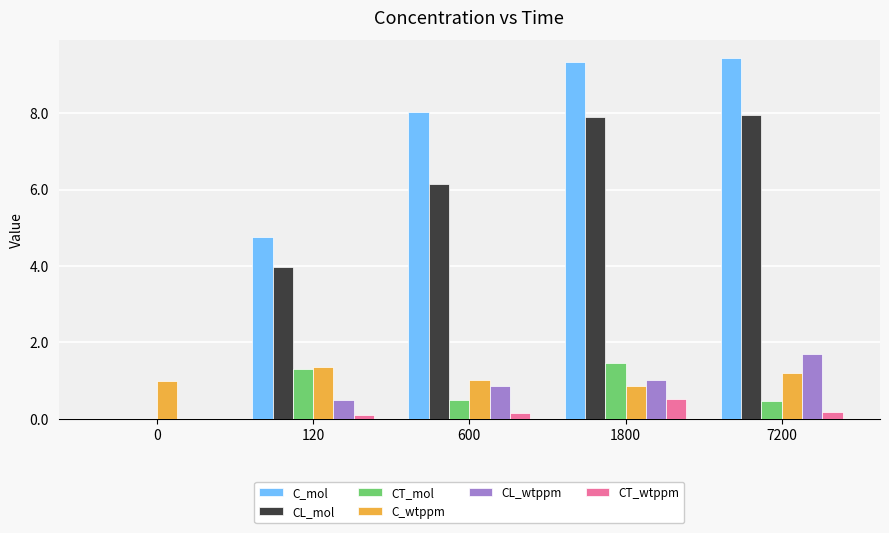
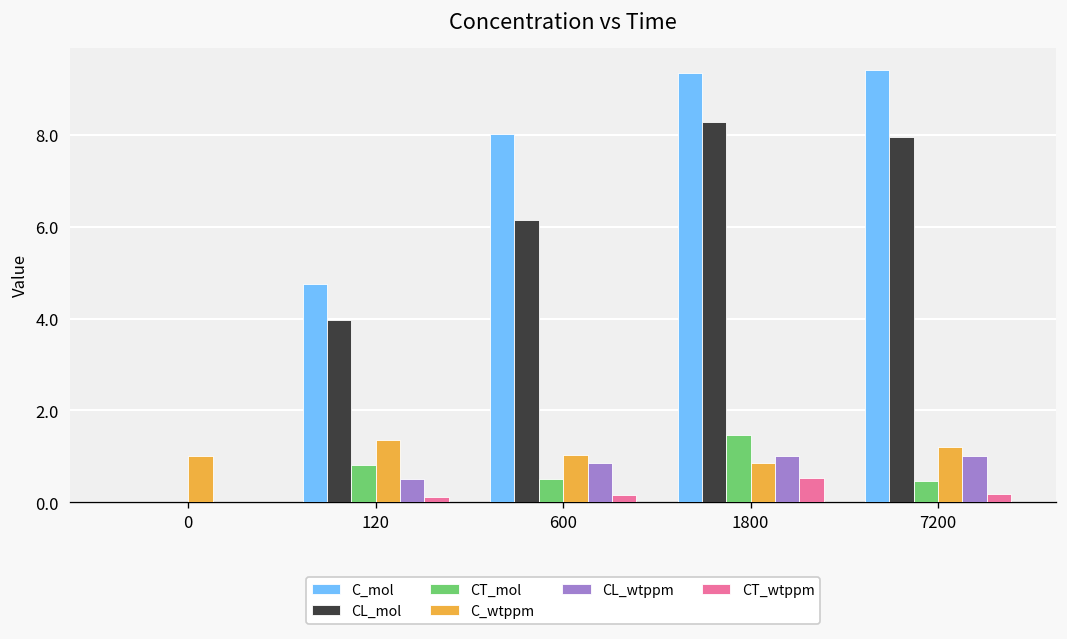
  {
    "C_mol": {
      "0": 0.0,
      "120": 4.8,
      "600": 8.0,
      "1800": 9.3,
      "7200": 9.4
    },
    "CL_mol": {
      "0": 0.0,
      "120": 4.0,
      "600": 6.1,
-     "1800": 7.9,
+     "1800": 8.3,
      "7200": 8.0
    },
    "CT_mol": {
      "0": 0.0,
-     "120": 1.3,
+     "120": 0.8,
      "600": 0.5,
      "1800": 1.5,
      "7200": 0.5
    },
    "C_wtppm": {
      "0": 1.0,
      "120": 1.4,
      "600": 1.0,
      "1800": 0.9,
      "7200": 1.2
    },
    "CL_wtppm": {
      "0": 0.0,
      "120": 0.5,
      "600": 0.9,
      "1800": 1.0,
-     "7200": 1.7
+     "7200": 1.0
    },
    "CT_wtppm": {
      "0": 0.0,
      "120": 0.1,
      "600": 0.2,
      "1800": 0.5,
      "7200": 0.2
    }
  }
